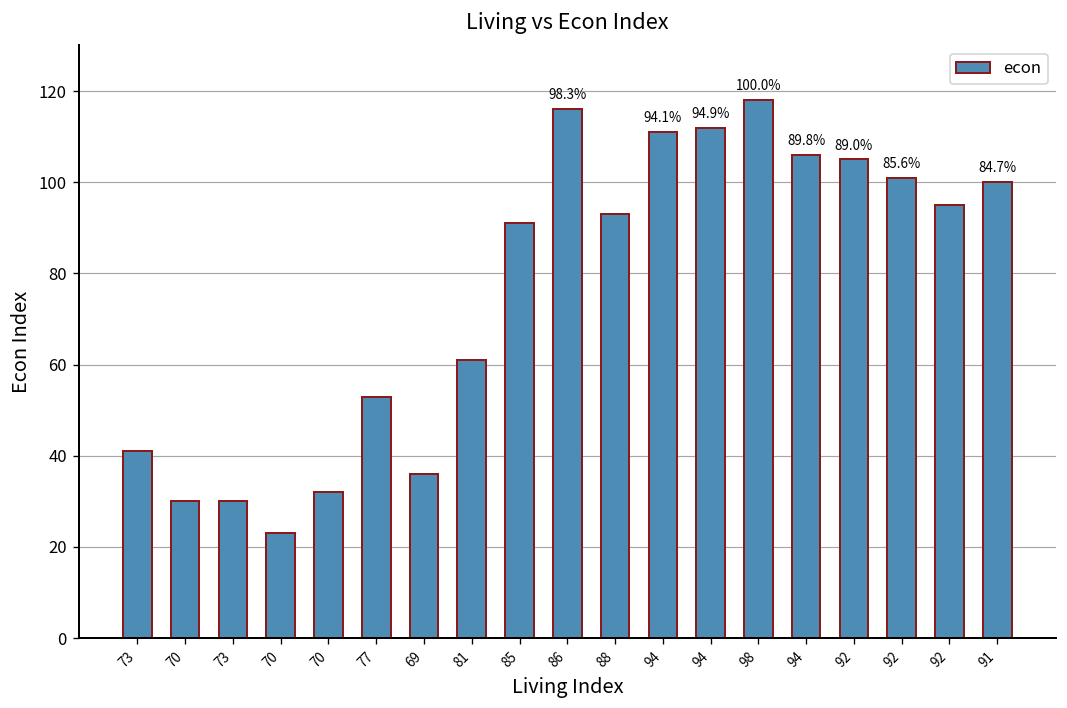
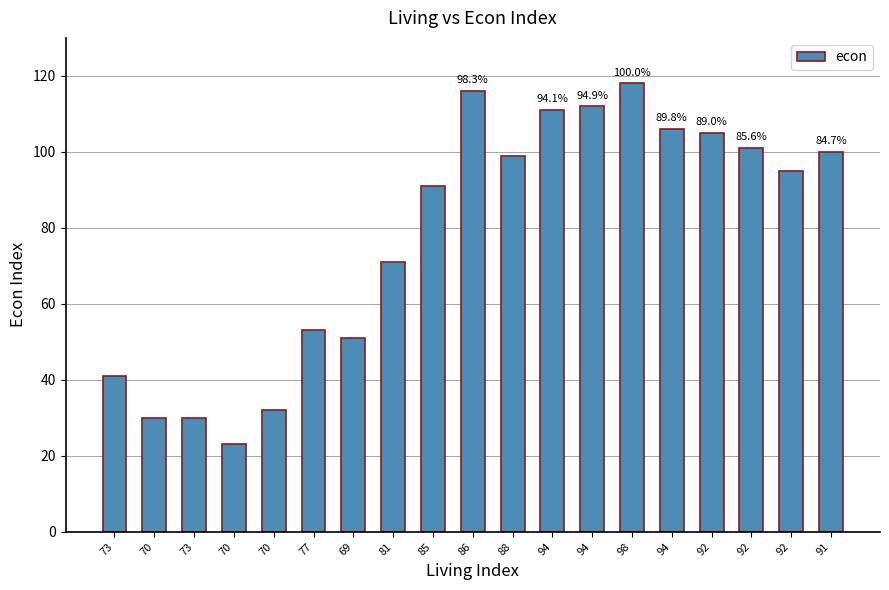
  {
    "77": 53,
-   "69": 36,
-   "81": 61,
+   "69": 51,
+   "81": 71,
    "85": 91,
-   "88": 93
+   "88": 99
  }
